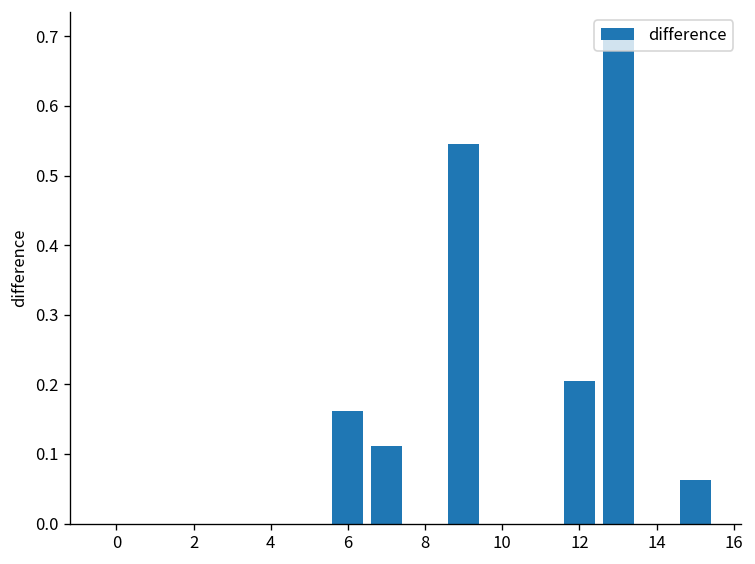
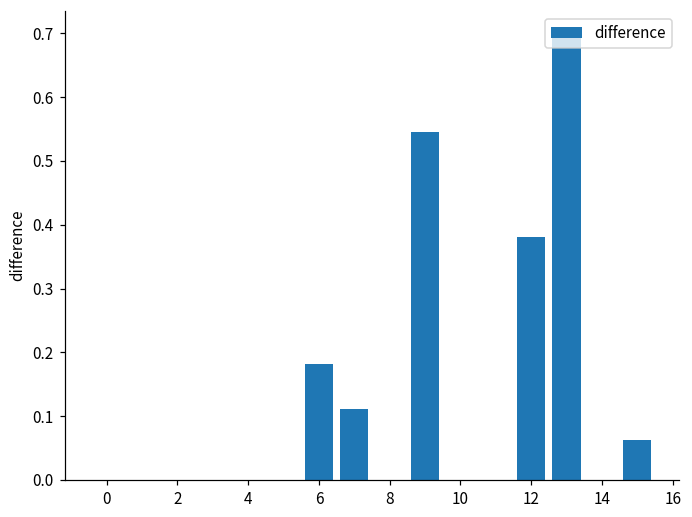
  {
    "0": 0.00,
    "2": 0.00,
    "4": 0.00,
-   "6": 0.16,
+   "6": 0.18,
    "8": 0.00,
    "10": 0.00,
-   "12": 0.21,
+   "12": 0.38,
    "14": 0.00
  }
